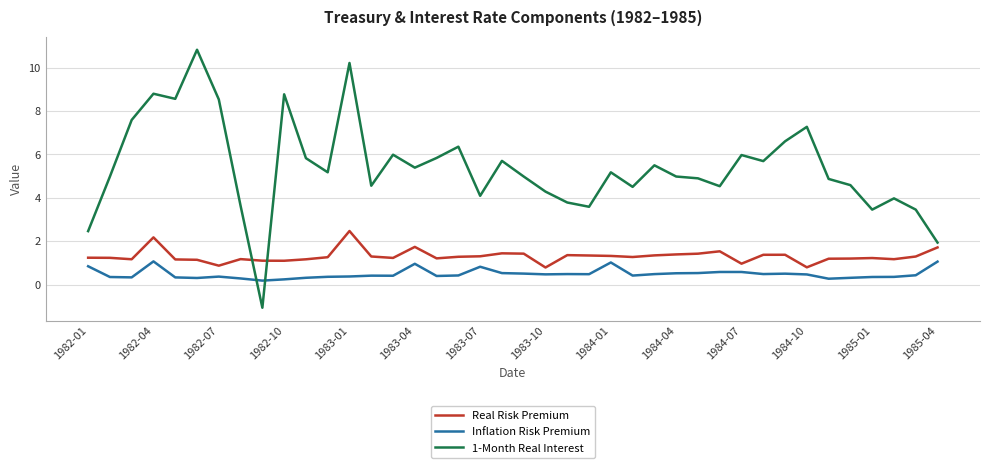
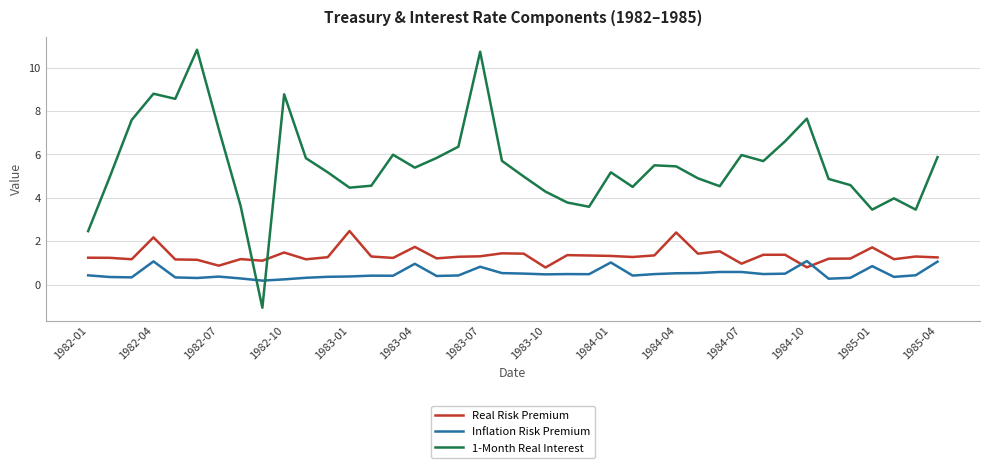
  {
    "Real Risk Premium": {
      "1982-01": 1.2,
      "1982-04": 2.2,
      "1982-07": 0.9,
-     "1982-10": 1.1,
+     "1982-10": 1.5,
      "1983-01": 2.5,
      "1983-04": 1.7,
      "1983-07": 1.3,
      "1983-10": 0.8,
      "1984-01": 1.3,
-     "1984-04": 1.4,
+     "1984-04": 2.4,
      "1984-07": 1.0,
      "1984-10": 0.8,
-     "1985-01": 1.2,
-     "1985-04": 1.7
+     "1985-01": 1.7,
+     "1985-04": 1.3
    },
    "Inflation Risk Premium": {
-     "1982-01": 0.8,
+     "1982-01": 0.4,
      "1982-04": 1.1,
      "1982-07": 0.4,
      "1982-10": 0.2,
      "1983-01": 0.4,
      "1983-04": 1.0,
      "1983-07": 0.8,
      "1983-10": 0.5,
      "1984-01": 1.0,
      "1984-04": 0.5,
      "1984-07": 0.6,
-     "1984-10": 0.5,
-     "1985-01": 0.3,
+     "1984-10": 1.1,
+     "1985-01": 0.8,
      "1985-04": 1.1
    },
    "1-Month Real Interest": {
      "1982-01": 2.5,
      "1982-04": 8.8,
-     "1982-07": 8.5,
+     "1982-07": 7.2,
      "1982-10": 8.8,
-     "1983-01": 10.2,
+     "1983-01": 4.5,
      "1983-04": 5.4,
-     "1983-07": 4.1,
+     "1983-07": 10.7,
      "1983-10": 4.3,
      "1984-01": 5.2,
-     "1984-04": 5.0,
+     "1984-04": 5.5,
      "1984-07": 6.0,
-     "1984-10": 7.3,
+     "1984-10": 7.7,
      "1985-01": 3.5,
-     "1985-04": 1.9
+     "1985-04": 5.9
    }
  }
